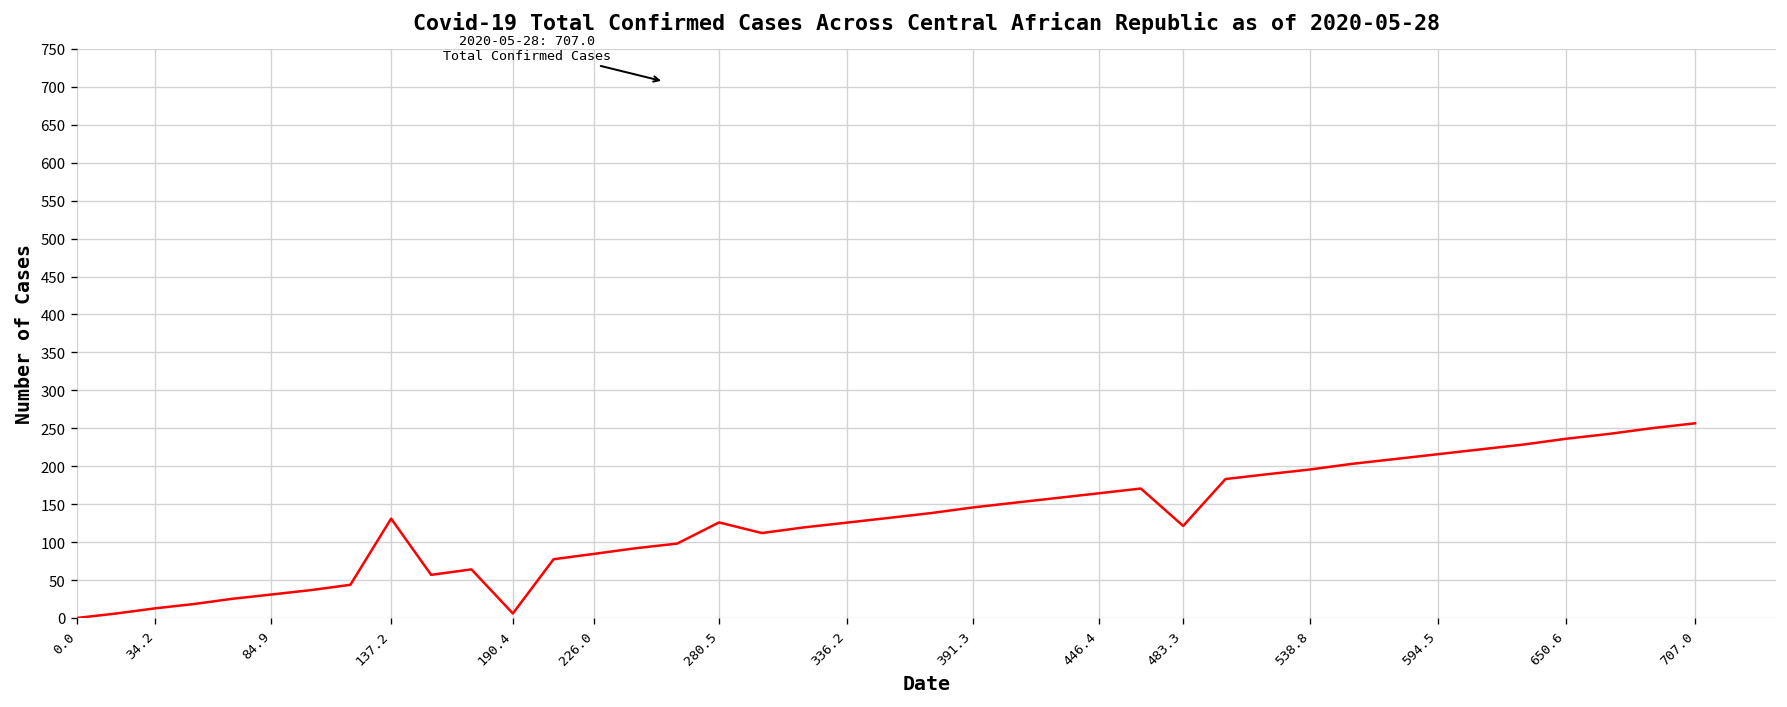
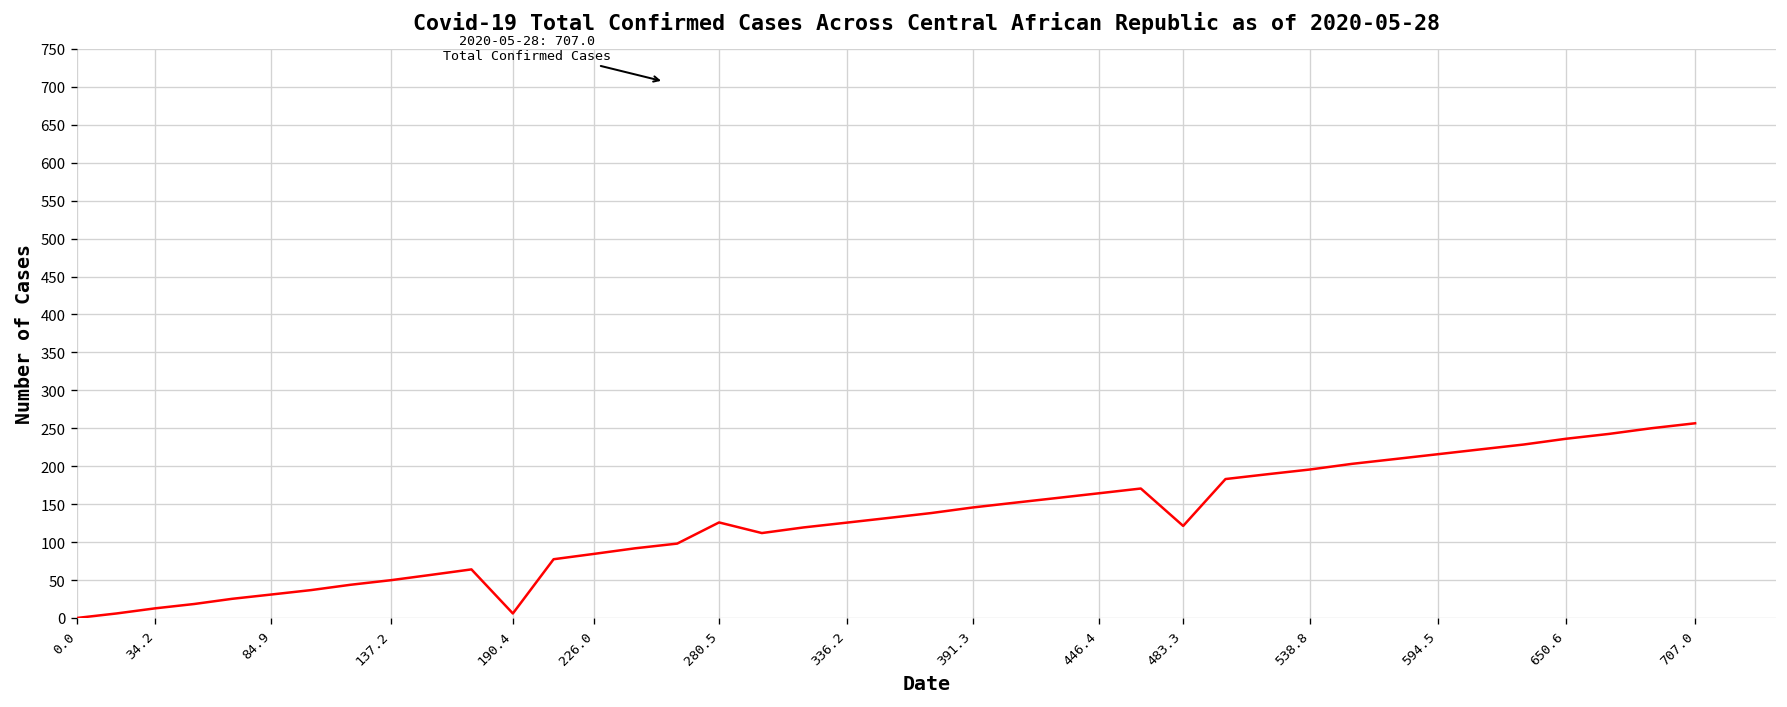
  {
    "0.0": 0,
    "34.2": 10,
    "84.9": 30,
-   "137.2": 130,
+   "137.2": 50,
    "190.4": 10,
    "226.0": 80,
    "280.5": 130,
    "336.2": 130,
    "391.3": 150,
    "446.4": 160,
    "483.3": 120,
    "538.8": 200,
    "594.5": 220,
    "650.6": 240,
    "707.0": 260
  }
